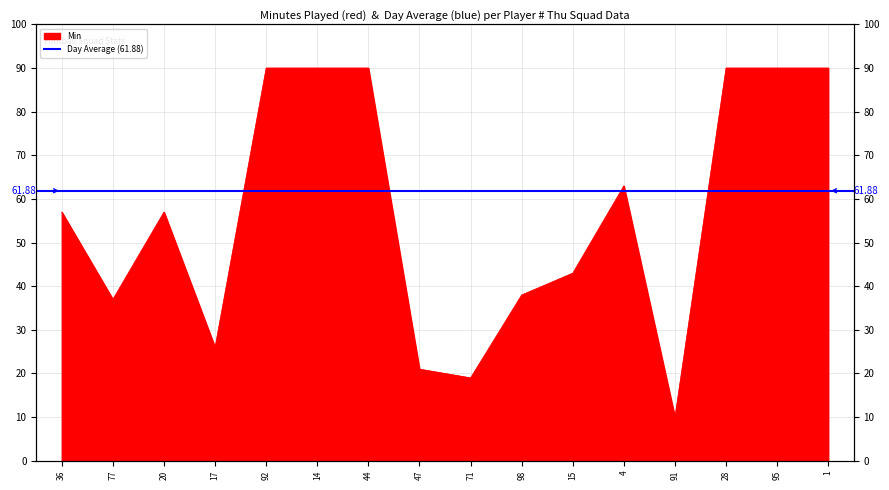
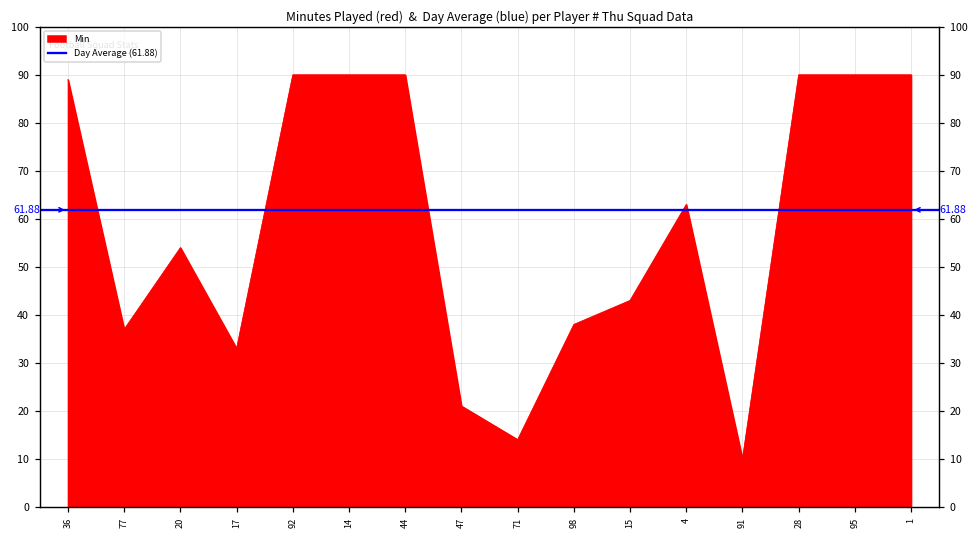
  {
-   "36": 57,
+   "36": 89,
    "77": 37,
-   "20": 57,
-   "17": 26,
+   "20": 54,
+   "17": 33,
    "92": 90,
    "14": 90,
    "44": 90,
    "47": 21,
-   "71": 19,
+   "71": 14,
    "98": 38,
    "15": 43,
    "4": 63,
    "91": 10,
    "28": 90,
    "95": 90,
    "1": 90
  }
